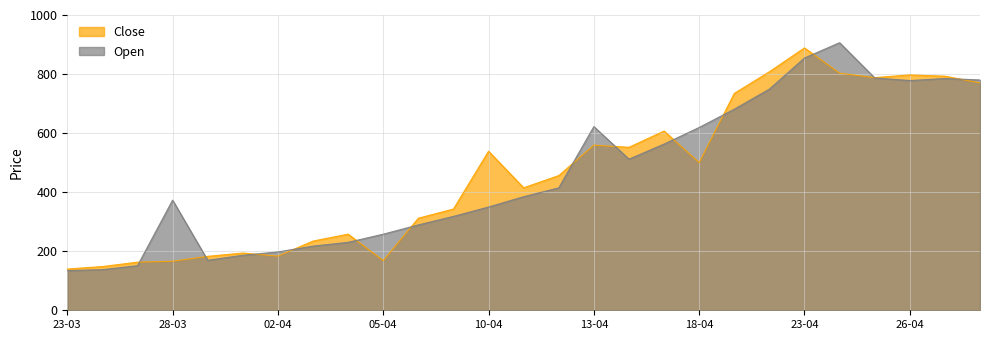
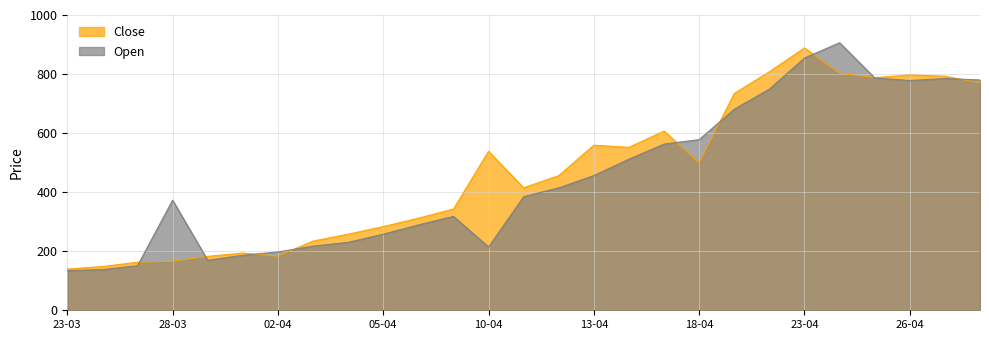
  {
    "Close": {
      "28-03": 170,
      "02-04": 180,
-     "05-04": 170,
+     "05-04": 280,
      "10-04": 540,
      "13-04": 560,
      "18-04": 500,
      "23-04": 890,
      "26-04": 800
    },
    "Open": {
      "28-03": 370,
      "02-04": 200,
      "05-04": 260,
-     "10-04": 350,
-     "13-04": 620,
-     "18-04": 620,
+     "10-04": 210,
+     "13-04": 460,
+     "18-04": 580,
      "23-04": 850,
      "26-04": 780
    }
  }
